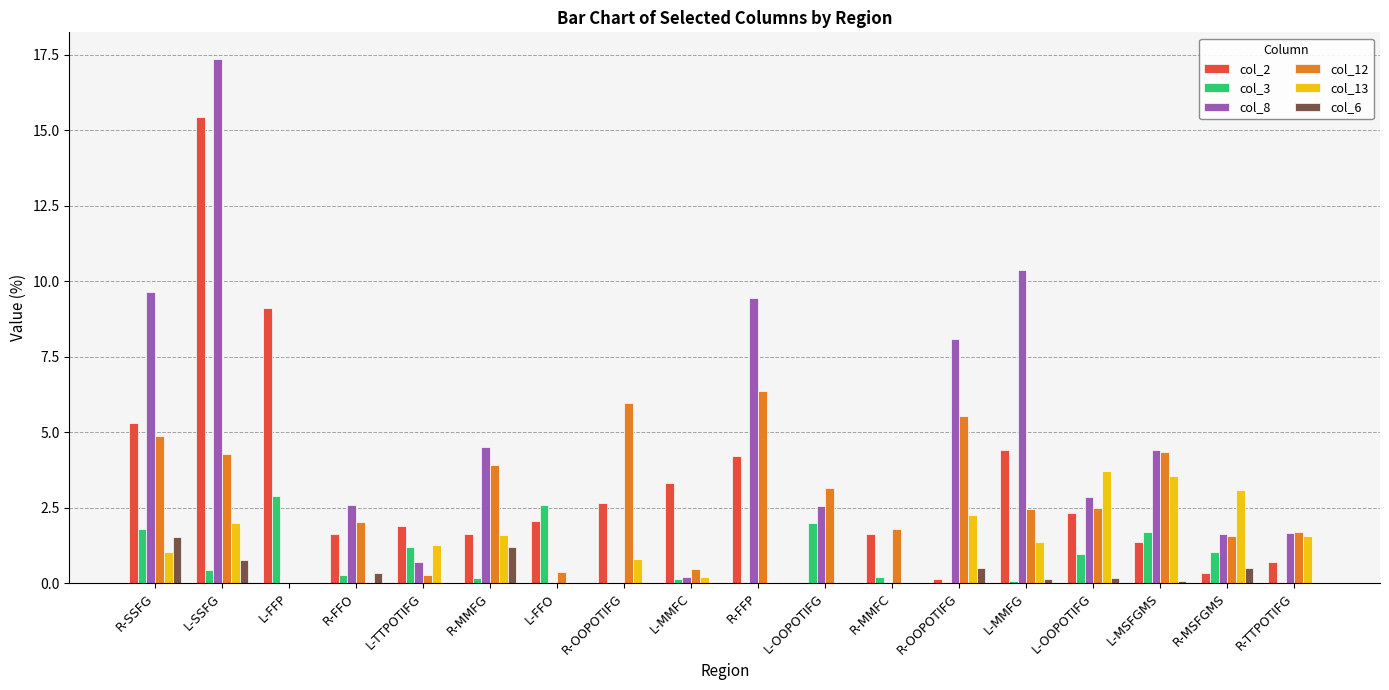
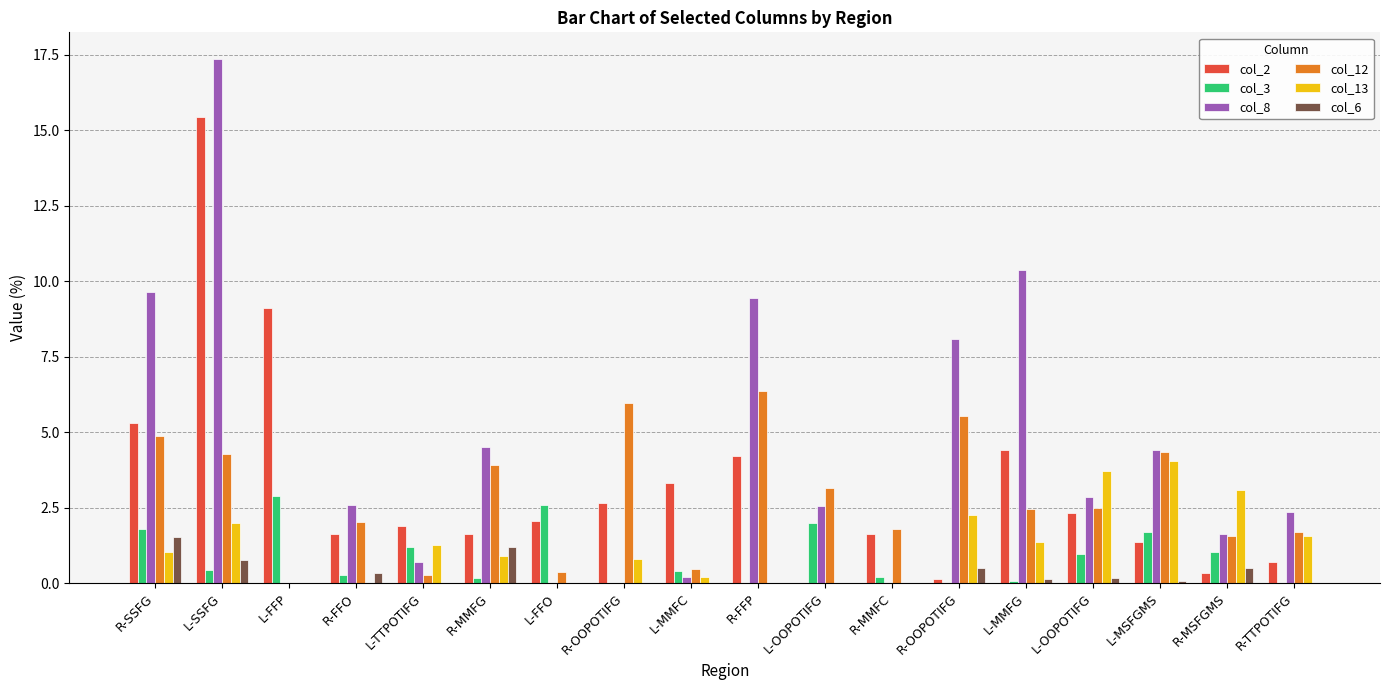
  {
    "col_3": {
      "R-SSFG": 1.8,
      "L-SSFG": 0.4,
      "L-FFP": 2.9,
      "R-FFO": 0.3,
      "L-TTPOTIFG": 1.2,
      "R-MMFG": 0.2,
      "L-FFO": 2.6,
-     "L-MMFC": 0.1,
+     "L-MMFC": 0.4,
      "R-FFP": 0.0,
      "R-MMFC": 0.2,
      "L-MSFGMS": 1.7,
      "R-MSFGMS": 1.0,
      "R-TTPOTIFG": 0.0
    },
    "col_8": {
      "R-SSFG": 9.6,
      "L-SSFG": 17.4,
      "L-FFP": 0.0,
      "R-FFO": 2.6,
      "L-TTPOTIFG": 0.7,
      "R-MMFG": 4.5,
      "L-FFO": 0.0,
      "L-MMFC": 0.2,
      "R-FFP": 9.4,
      "R-MMFC": 0.0,
      "L-MMFG": 10.4,
      "L-MSFGMS": 4.4,
      "R-MSFGMS": 1.6,
-     "R-TTPOTIFG": 1.6
+     "R-TTPOTIFG": 2.3
    },
    "col_13": {
      "R-SSFG": 1.0,
      "L-SSFG": 2.0,
      "L-FFP": 0.0,
      "R-FFO": 0.0,
      "L-TTPOTIFG": 1.3,
-     "R-MMFG": 1.6,
+     "R-MMFG": 0.9,
      "L-FFO": 0.0,
      "L-MMFC": 0.2,
      "R-FFP": 0.0,
      "R-MMFC": 0.0,
      "L-MMFG": 1.3,
-     "L-MSFGMS": 3.5,
+     "L-MSFGMS": 4.1,
      "R-MSFGMS": 3.1,
      "R-TTPOTIFG": 1.6
    },
    "col_6": {
      "R-SSFG": 1.5,
      "L-SSFG": 0.8,
      "L-FFP": 0.0,
      "R-FFO": 0.3,
      "L-TTPOTIFG": 0.0,
      "R-MMFG": 1.2,
      "L-FFO": 0.0,
      "L-MMFC": 0.0,
      "R-FFP": 0.0,
      "R-MMFC": 0.0,
      "L-MMFG": 0.1,
      "R-MSFGMS": 0.5,
      "R-TTPOTIFG": 0.0
    }
  }
